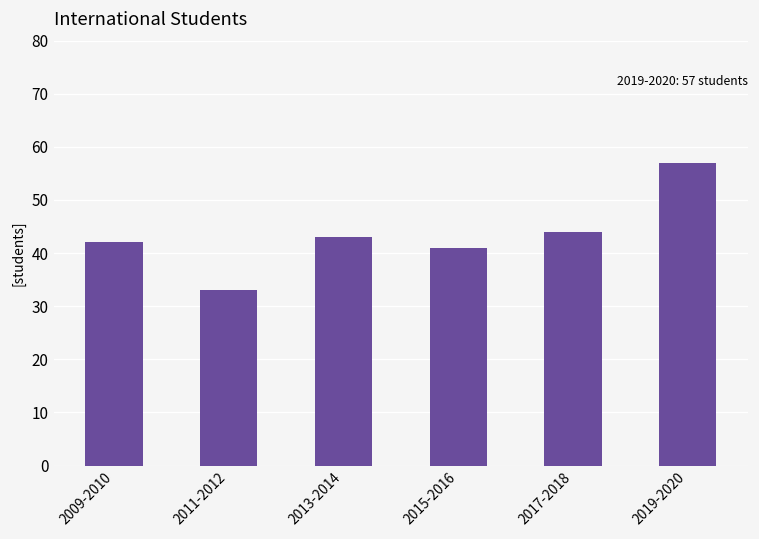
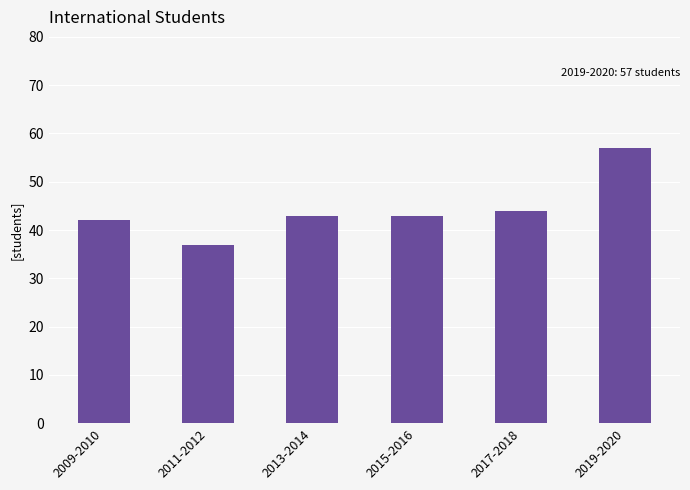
  {
    "2009-2010": 42,
-   "2011-2012": 33,
+   "2011-2012": 37,
    "2013-2014": 43,
-   "2015-2016": 41,
+   "2015-2016": 43,
    "2017-2018": 44,
    "2019-2020": 57
  }
